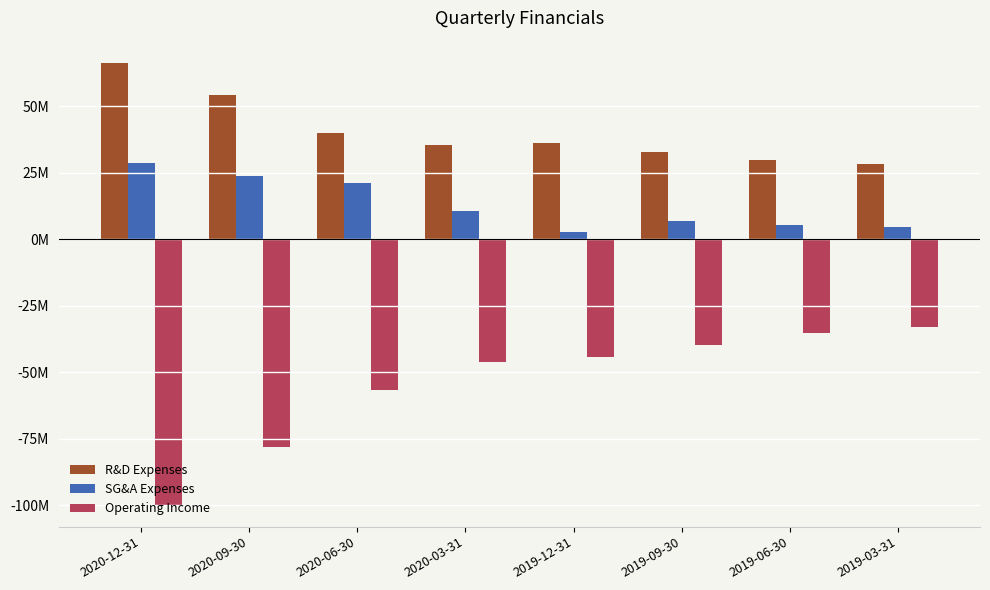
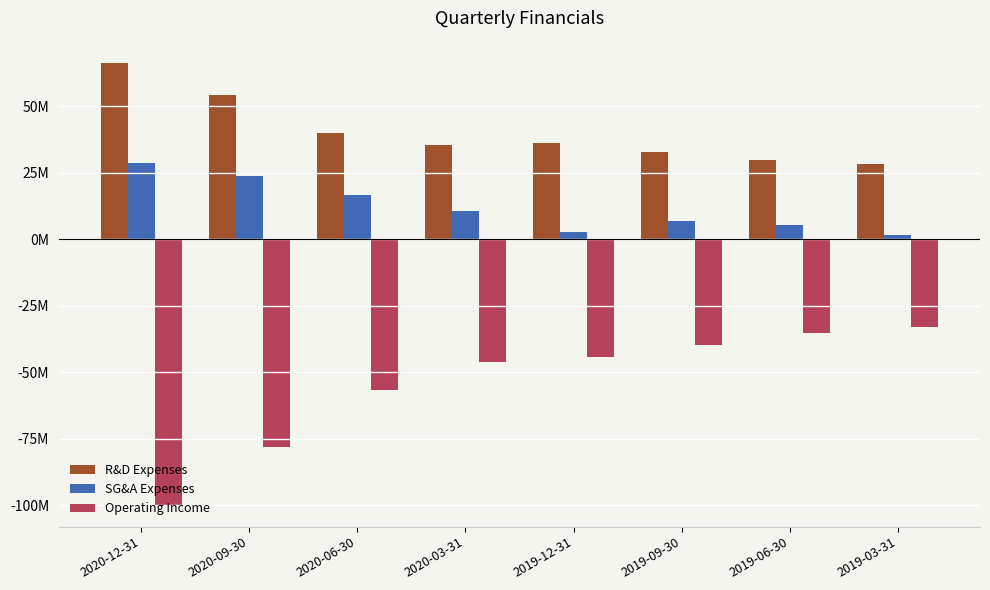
  {
    "SG&A Expenses": {
      "2020-12-31": 29000000,
      "2020-09-30": 24000000,
-     "2020-06-30": 21000000,
+     "2020-06-30": 17000000,
      "2020-03-31": 11000000,
      "2019-12-31": 3000000,
      "2019-09-30": 7000000,
      "2019-06-30": 5000000,
-     "2019-03-31": 5000000
+     "2019-03-31": 2000000
    }
  }
